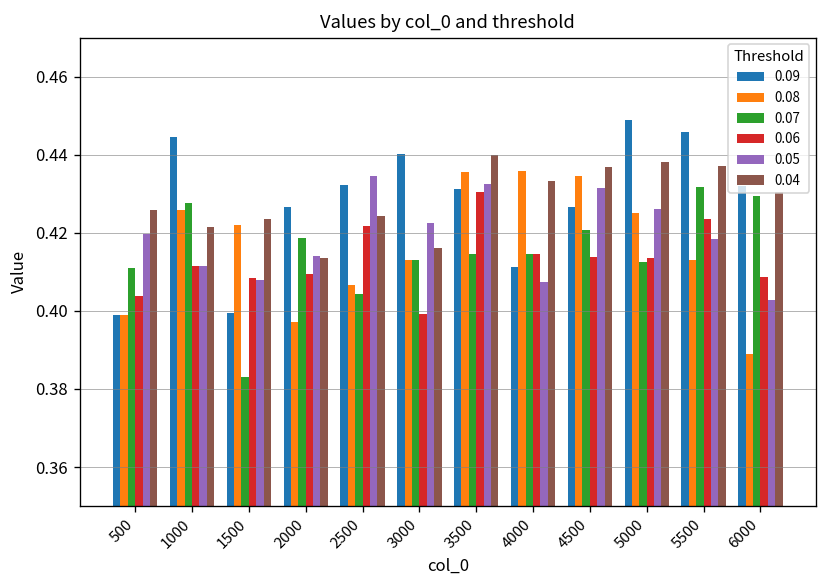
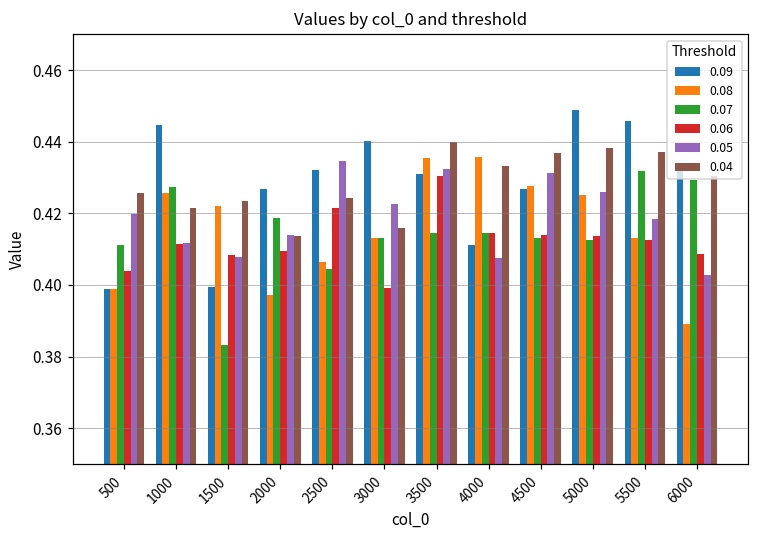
  {
    "0.09": {
      "500": 0.399,
      "1000": 0.445,
      "1500": 0.400,
      "2000": 0.427,
      "2500": 0.432,
      "3000": 0.440,
      "3500": 0.431,
      "4000": 0.411,
      "4500": 0.427,
      "5000": 0.449,
      "5500": 0.446,
      "6000": 0.432
    },
    "0.08": {
      "500": 0.399,
      "1000": 0.426,
      "1500": 0.422,
      "2000": 0.397,
      "2500": 0.407,
      "3000": 0.413,
      "3500": 0.436,
      "4000": 0.436,
-     "4500": 0.434,
+     "4500": 0.428,
      "5000": 0.425,
      "5500": 0.413,
      "6000": 0.389
    },
    "0.07": {
      "500": 0.411,
      "1000": 0.428,
      "1500": 0.383,
      "2000": 0.419,
      "2500": 0.404,
      "3000": 0.413,
      "3500": 0.415,
      "4000": 0.415,
-     "4500": 0.421,
+     "4500": 0.413,
      "5000": 0.413,
      "5500": 0.432,
      "6000": 0.429
    },
    "0.06": {
      "500": 0.404,
      "1000": 0.411,
      "1500": 0.408,
      "2000": 0.409,
      "2500": 0.422,
      "3000": 0.399,
      "3500": 0.430,
      "4000": 0.415,
      "4500": 0.414,
      "5000": 0.414,
-     "5500": 0.424,
+     "5500": 0.413,
      "6000": 0.409
    },
    "0.05": {
      "500": 0.420,
      "1000": 0.412,
      "1500": 0.408,
      "2000": 0.414,
      "2500": 0.435,
      "3000": 0.423,
      "3500": 0.432,
      "4000": 0.407,
      "4500": 0.431,
      "5000": 0.426,
      "5500": 0.418,
      "6000": 0.403
    },
    "0.04": {
      "500": 0.426,
      "1000": 0.421,
      "1500": 0.424,
      "2000": 0.414,
      "2500": 0.424,
      "3000": 0.416,
      "3500": 0.440,
      "4000": 0.433,
      "4500": 0.437,
      "5000": 0.438,
      "5500": 0.437,
      "6000": 0.430
    }
  }
